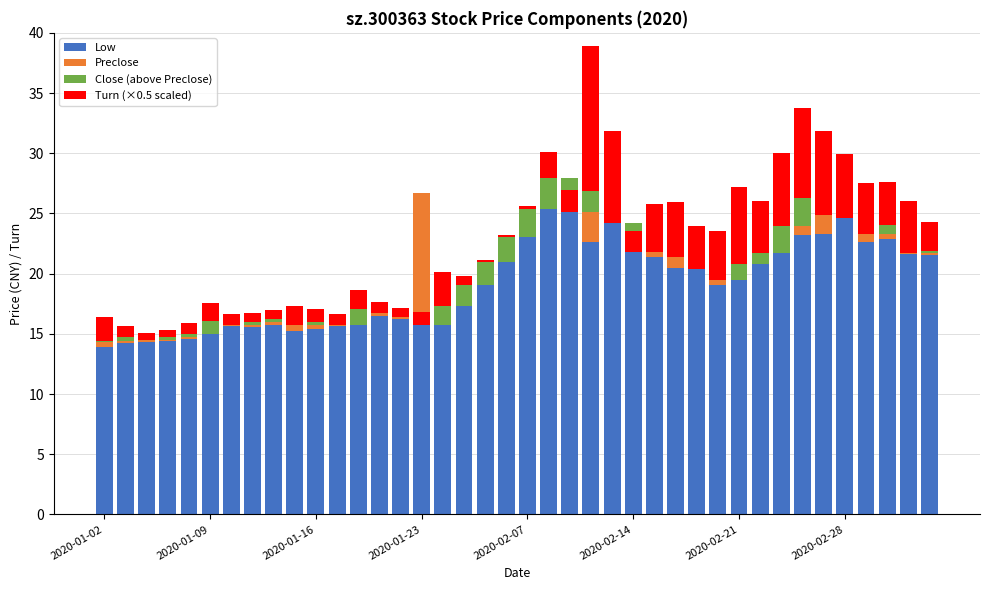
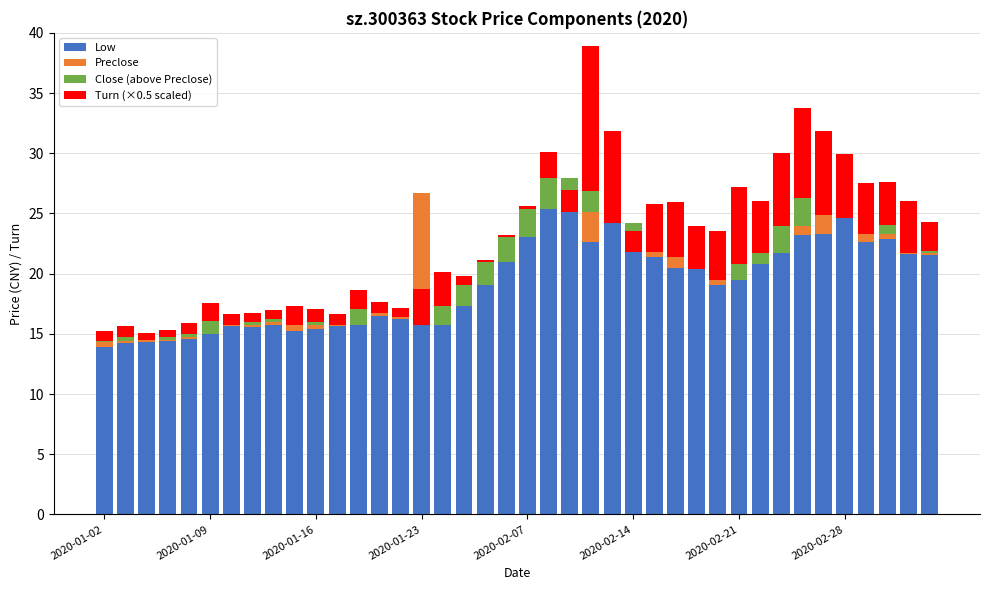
  {
    "Low": {
      "2020-01-02": 13.9,
      "2020-01-09": 15.1,
      "2020-01-16": 15.4,
      "2020-01-23": 26.7,
      "2020-02-07": 25.4,
      "2020-02-14": 21.8,
      "2020-02-21": 19.7,
      "2020-02-28": 24.7
    },
    "Turn (×0.5 scaled)": {
-     "2020-01-02": 2.0,
+     "2020-01-02": 0.8,
      "2020-01-09": 1.5,
      "2020-01-16": 1.1,
-     "2020-01-23": 1.0,
+     "2020-01-23": 2.9,
      "2020-02-07": 0.3,
      "2020-02-21": 6.4,
      "2020-02-28": 5.3
    }
  }
